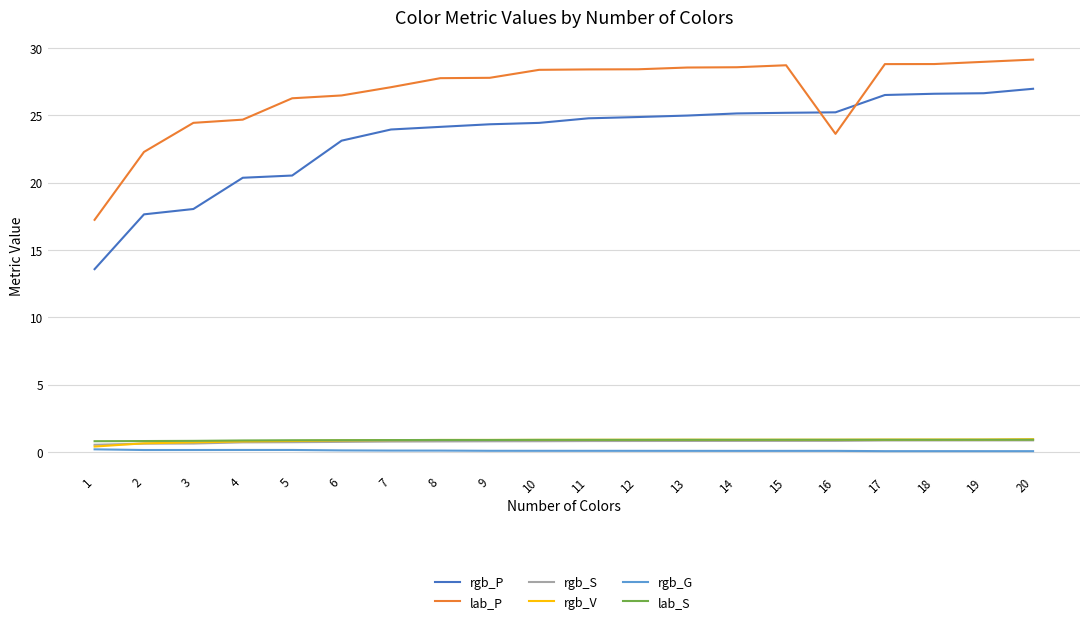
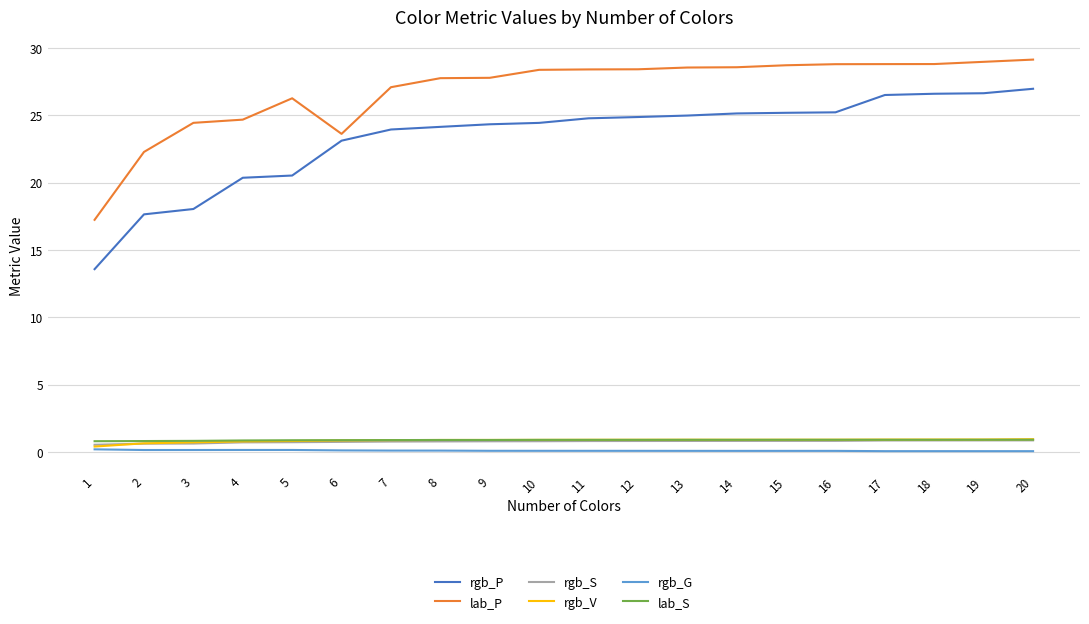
  {
    "lab_P": {
      "1": 17.2,
      "2": 22.3,
      "3": 24.4,
      "4": 24.7,
      "5": 26.3,
-     "6": 26.5,
+     "6": 23.6,
      "7": 27.1,
      "8": 27.8,
      "9": 27.8,
      "10": 28.4,
      "11": 28.4,
      "12": 28.4,
      "13": 28.6,
      "14": 28.6,
      "15": 28.7,
-     "16": 23.6,
+     "16": 28.8,
      "17": 28.8,
      "18": 28.8,
      "19": 29.0,
      "20": 29.1
    },
    "lab_S": {
      "1": 0.8
    }
  }
